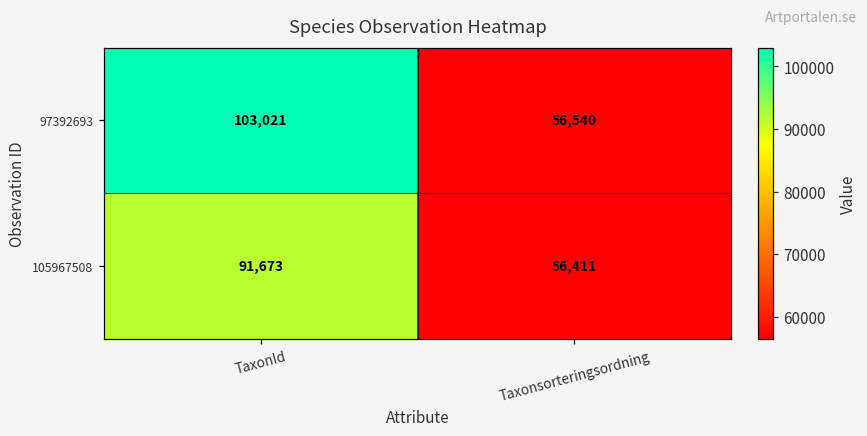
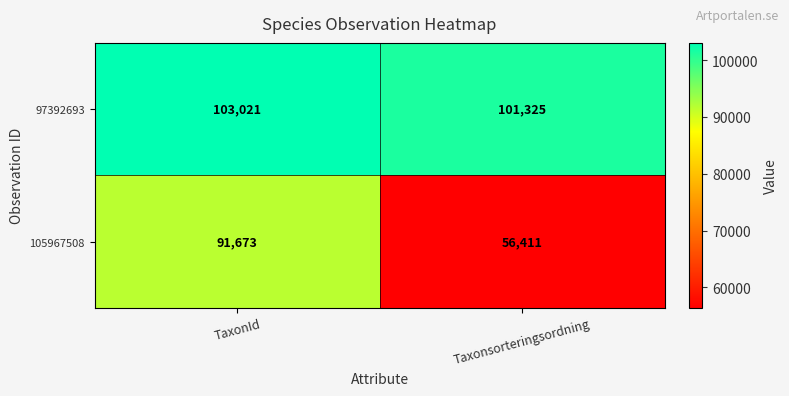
  {
    "97392693": {
      "TaxonId": "103,021",
-     "Taxonsorteringsordning": "56,540"
+     "Taxonsorteringsordning": "101,325"
    },
    "105967508": {
      "TaxonId": "91,673",
      "Taxonsorteringsordning": "56,411"
    }
  }
